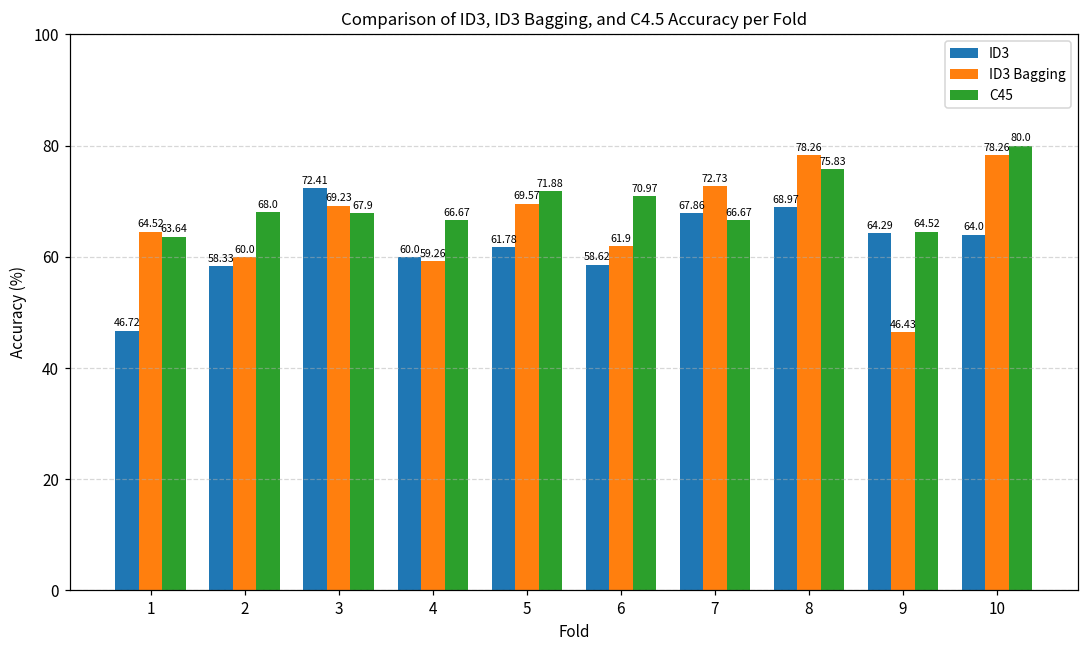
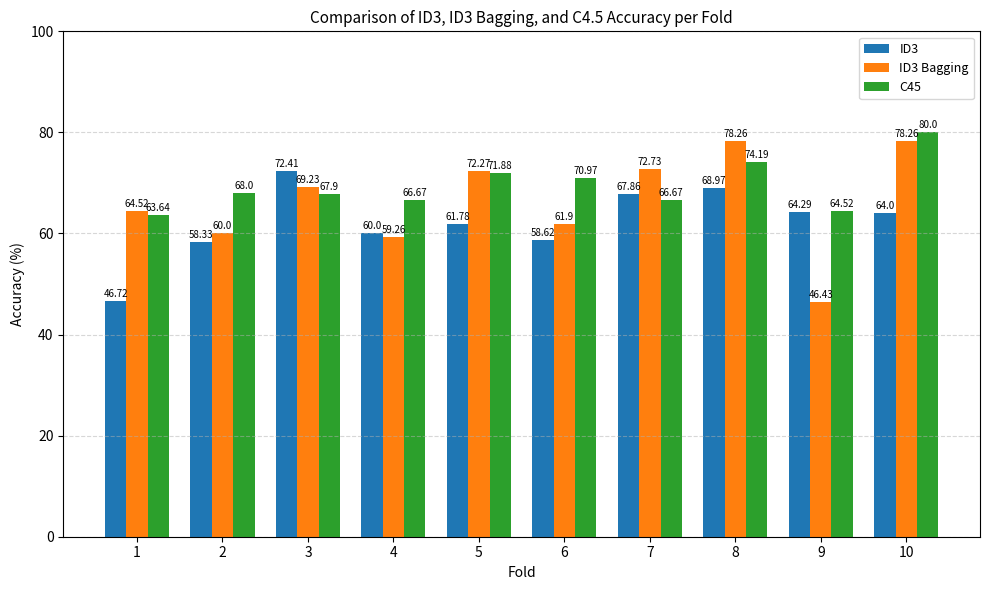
  {
    "ID3": {
      "1": 46.72,
      "2": 58.33,
      "3": 72.41,
      "4": 60.0,
      "5": 61.78,
      "6": 58.62,
      "7": 67.86,
      "8": 68.97,
      "9": 64.29,
      "10": 64.0
    },
    "ID3 Bagging": {
      "1": 64.52,
      "2": 60.0,
      "3": 69.23,
      "4": 59.26,
-     "5": 69.57,
+     "5": 72.27,
      "6": 61.9,
      "7": 72.73,
      "8": 78.26,
      "9": 46.43,
      "10": 78.26
    },
    "C45": {
      "1": 63.64,
      "2": 68.0,
      "3": 67.9,
      "4": 66.67,
      "5": 71.88,
      "6": 70.97,
      "7": 66.67,
-     "8": 75.83,
+     "8": 74.19,
      "9": 64.52,
      "10": 80.0
    }
  }
